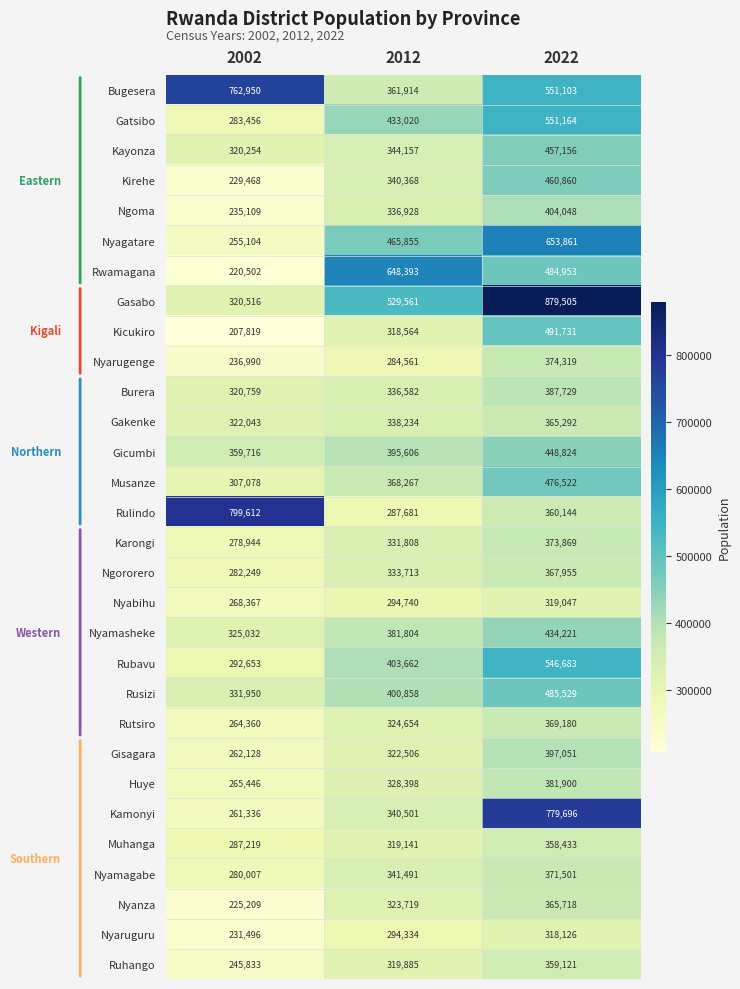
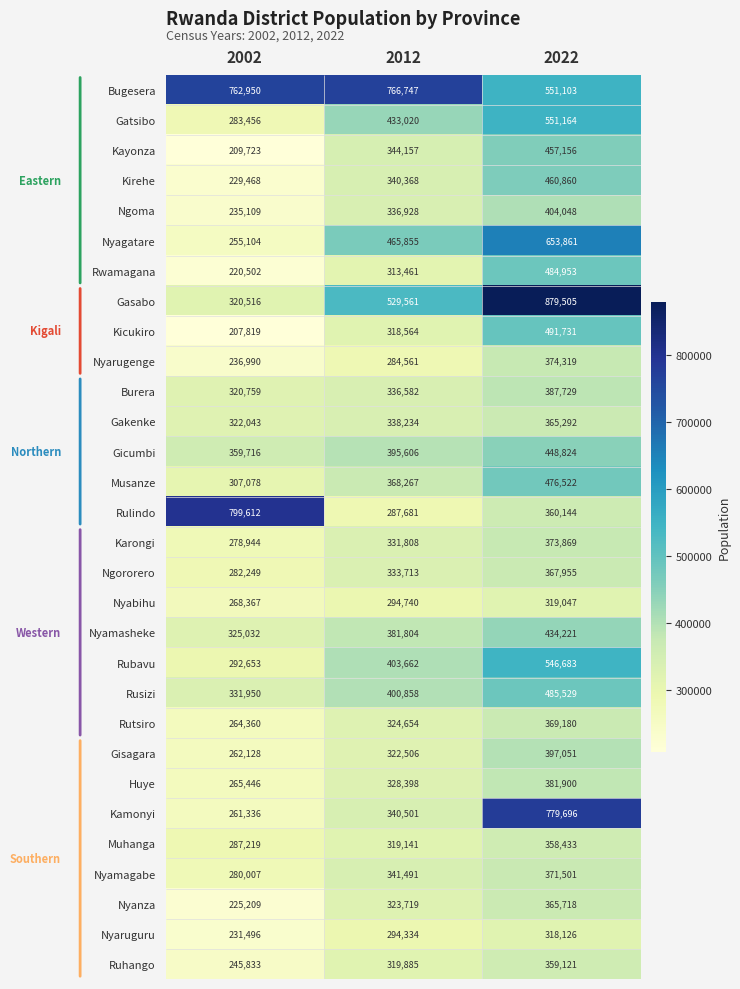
  {
    "Bugesera": {
      "2002": "762,950",
-     "2012": "361,914",
+     "2012": "766,747",
      "2022": "551,103"
    },
    "Gatsibo": {
      "2002": "283,456",
      "2012": "433,020",
      "2022": "551,164"
    },
    "Kayonza": {
-     "2002": "320,254",
+     "2002": "209,723",
      "2012": "344,157",
      "2022": "457,156"
    },
    "Kirehe": {
      "2002": "229,468",
      "2012": "340,368",
      "2022": "460,860"
    },
    "Ngoma": {
      "2002": "235,109",
      "2012": "336,928",
      "2022": "404,048"
    },
    "Nyagatare": {
      "2002": "255,104",
      "2012": "465,855",
      "2022": "653,861"
    },
    "Rwamagana": {
      "2002": "220,502",
-     "2012": "648,393",
+     "2012": "313,461",
      "2022": "484,953"
    },
    "Gasabo": {
      "2002": "320,516",
      "2012": "529,561",
      "2022": "879,505"
    },
    "Kicukiro": {
      "2002": "207,819",
      "2012": "318,564",
      "2022": "491,731"
    },
    "Nyarugenge": {
      "2002": "236,990",
      "2012": "284,561",
      "2022": "374,319"
    },
    "Burera": {
      "2002": "320,759",
      "2012": "336,582",
      "2022": "387,729"
    },
    "Gakenke": {
      "2002": "322,043",
      "2012": "338,234",
      "2022": "365,292"
    },
    "Gicumbi": {
      "2002": "359,716",
      "2012": "395,606",
      "2022": "448,824"
    },
    "Musanze": {
      "2002": "307,078",
      "2012": "368,267",
      "2022": "476,522"
    },
    "Rulindo": {
      "2002": "799,612",
      "2012": "287,681",
      "2022": "360,144"
    },
    "Karongi": {
      "2002": "278,944",
      "2012": "331,808",
      "2022": "373,869"
    },
    "Ngororero": {
      "2002": "282,249",
      "2012": "333,713",
      "2022": "367,955"
    },
    "Nyabihu": {
      "2002": "268,367",
      "2012": "294,740",
      "2022": "319,047"
    },
    "Nyamasheke": {
      "2002": "325,032",
      "2012": "381,804",
      "2022": "434,221"
    },
    "Rubavu": {
      "2002": "292,653",
      "2012": "403,662",
      "2022": "546,683"
    },
    "Rusizi": {
      "2002": "331,950",
      "2012": "400,858",
      "2022": "485,529"
    },
    "Rutsiro": {
      "2002": "264,360",
      "2012": "324,654",
      "2022": "369,180"
    },
    "Gisagara": {
      "2002": "262,128",
      "2012": "322,506",
      "2022": "397,051"
    },
    "Huye": {
      "2002": "265,446",
      "2012": "328,398",
      "2022": "381,900"
    },
    "Kamonyi": {
      "2002": "261,336",
      "2012": "340,501",
      "2022": "779,696"
    },
    "Muhanga": {
      "2002": "287,219",
      "2012": "319,141",
      "2022": "358,433"
    },
    "Nyamagabe": {
      "2002": "280,007",
      "2012": "341,491",
      "2022": "371,501"
    },
    "Nyanza": {
      "2002": "225,209",
      "2012": "323,719",
      "2022": "365,718"
    },
    "Nyaruguru": {
      "2002": "231,496",
      "2012": "294,334",
      "2022": "318,126"
    },
    "Ruhango": {
      "2002": "245,833",
      "2012": "319,885",
      "2022": "359,121"
    }
  }
